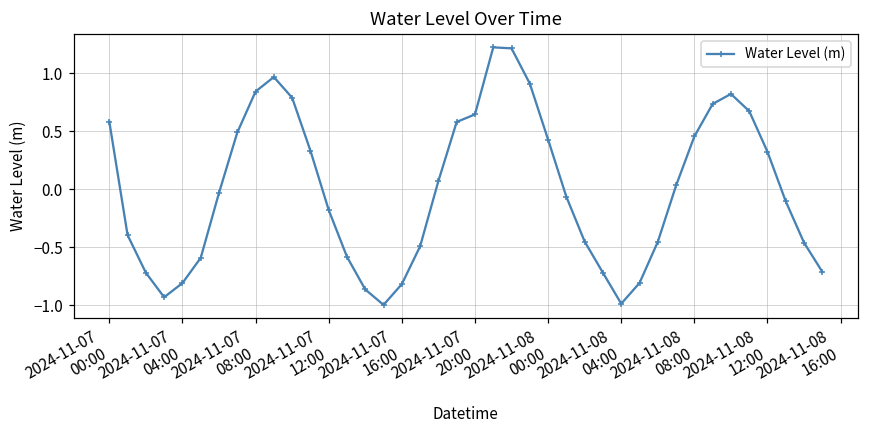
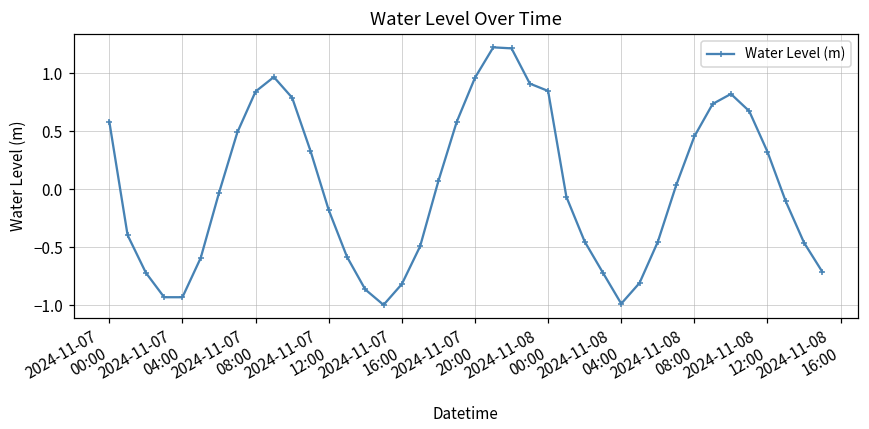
  {
    "2024-11-07 00:00": 0.58,
-   "2024-11-07 04:00": -0.81,
+   "2024-11-07 04:00": -0.93,
    "2024-11-07 08:00": 0.84,
    "2024-11-07 12:00": -0.18,
    "2024-11-07 16:00": -0.82,
-   "2024-11-07 20:00": 0.65,
-   "2024-11-08 00:00": 0.43,
+   "2024-11-07 20:00": 0.96,
+   "2024-11-08 00:00": 0.85,
    "2024-11-08 04:00": -0.99,
    "2024-11-08 08:00": 0.46,
    "2024-11-08 12:00": 0.32
  }
